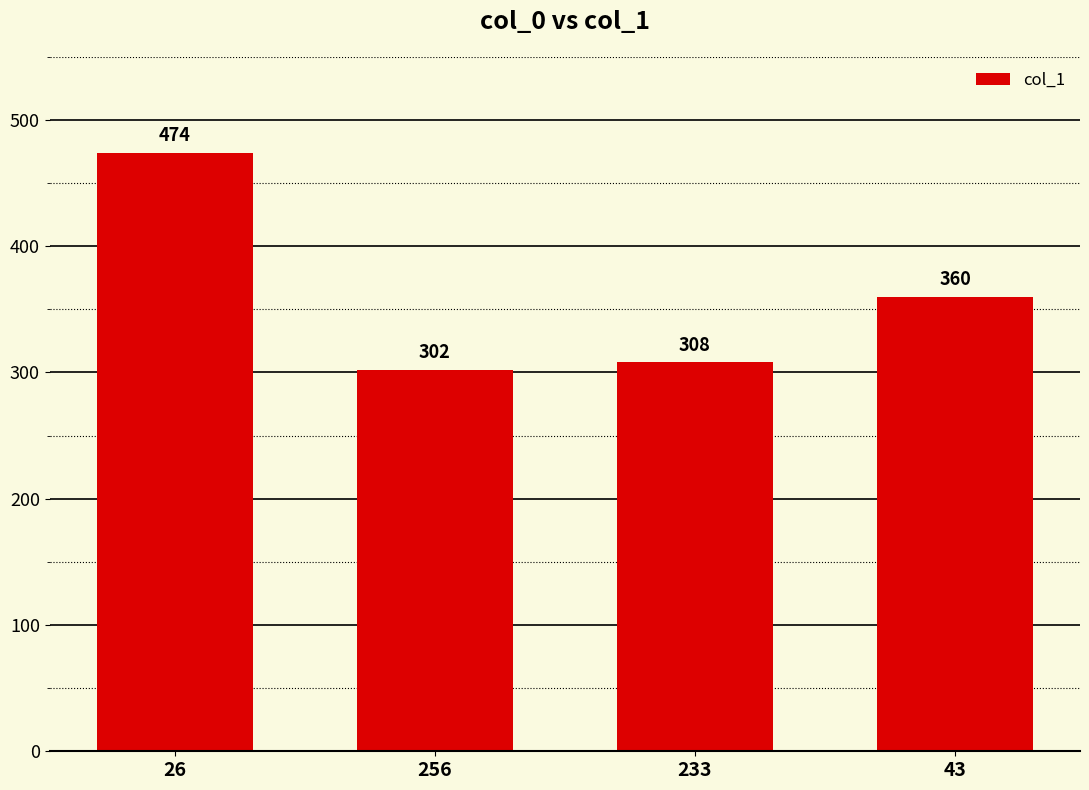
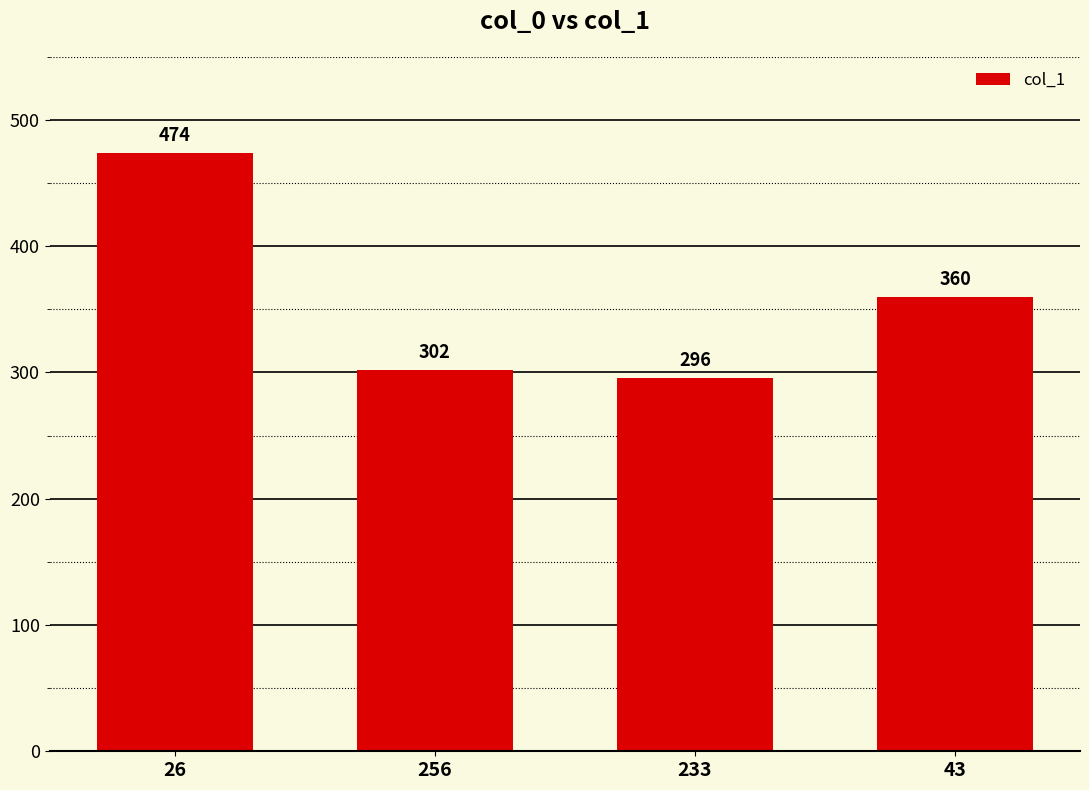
  {
    "26": 474,
    "256": 302,
-   "233": 308,
+   "233": 296,
    "43": 360
  }
